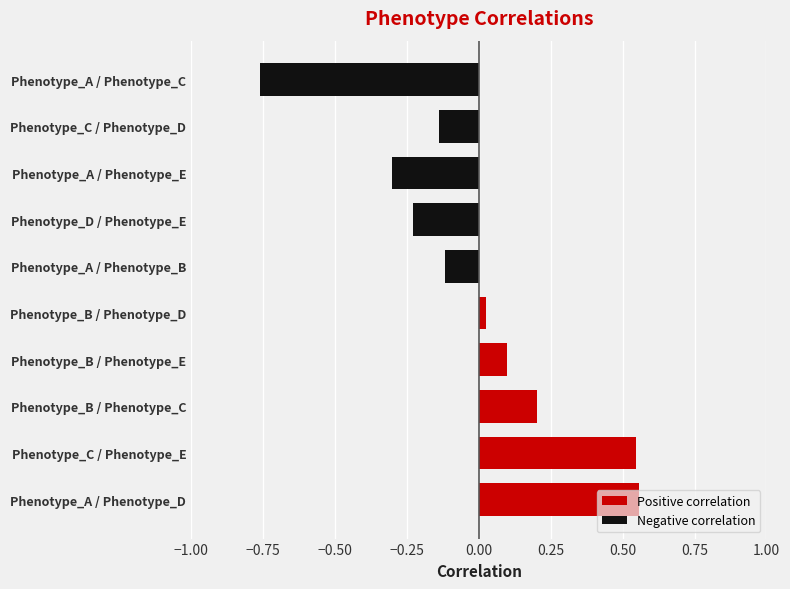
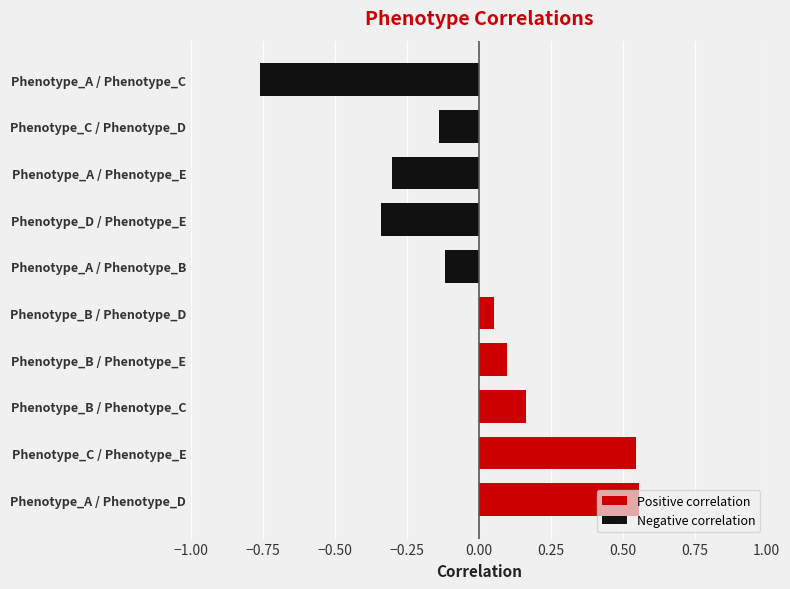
  {
    "Positive correlation": {
      "Phenotype_A / Phenotype_C": 0.00,
      "Phenotype_C / Phenotype_D": 0.00,
      "Phenotype_A / Phenotype_E": 0.00,
      "Phenotype_D / Phenotype_E": 0.00,
      "Phenotype_A / Phenotype_B": 0.00,
-     "Phenotype_B / Phenotype_D": 0.03,
+     "Phenotype_B / Phenotype_D": 0.05,
      "Phenotype_B / Phenotype_E": 0.10,
-     "Phenotype_B / Phenotype_C": 0.20,
+     "Phenotype_B / Phenotype_C": 0.16,
      "Phenotype_C / Phenotype_E": 0.55
    },
    "Negative correlation": {
      "Phenotype_A / Phenotype_C": -0.76,
      "Phenotype_C / Phenotype_D": -0.14,
      "Phenotype_A / Phenotype_E": -0.30,
-     "Phenotype_D / Phenotype_E": -0.23,
+     "Phenotype_D / Phenotype_E": -0.34,
      "Phenotype_A / Phenotype_B": -0.12,
      "Phenotype_B / Phenotype_D": 0.00,
      "Phenotype_B / Phenotype_E": 0.00,
      "Phenotype_B / Phenotype_C": 0.00,
      "Phenotype_C / Phenotype_E": 0.00,
      "Phenotype_A / Phenotype_D": 0.00
    }
  }
